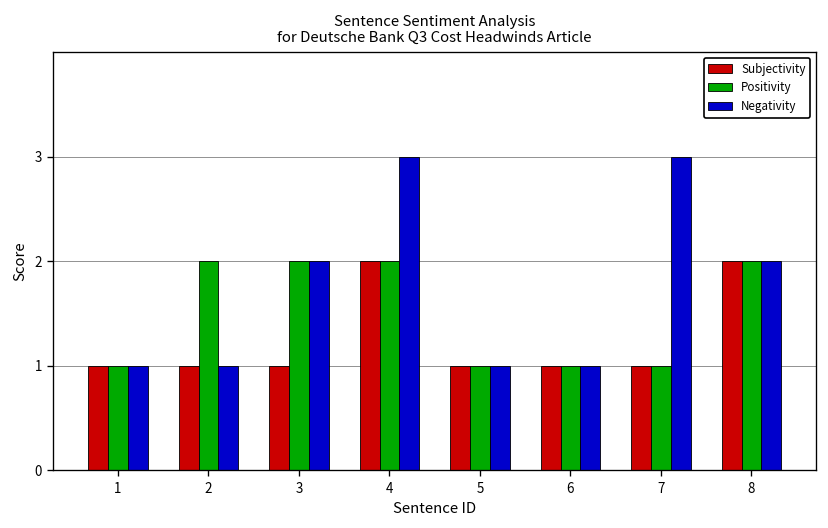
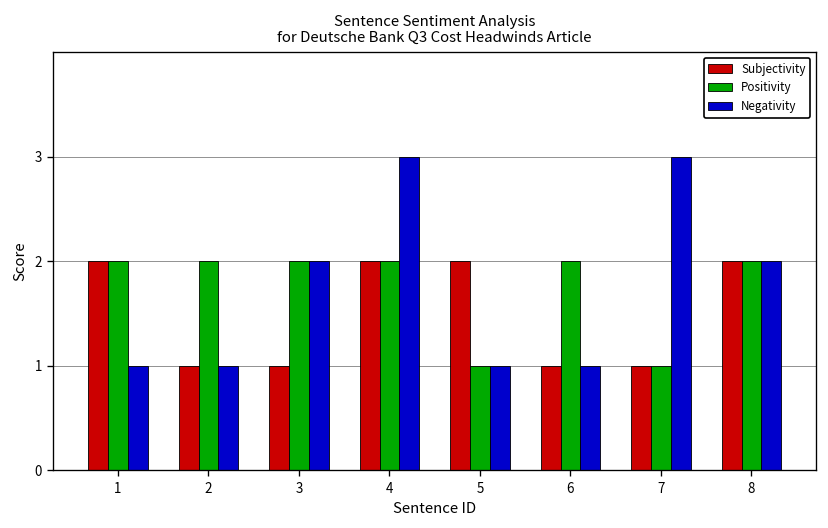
  {
    "Subjectivity": {
-     "1": 1,
+     "1": 2,
      "2": 1,
      "3": 1,
      "4": 2,
-     "5": 1,
+     "5": 2,
      "6": 1,
      "7": 1,
      "8": 2
    },
    "Positivity": {
-     "1": 1,
+     "1": 2,
      "2": 2,
      "3": 2,
      "4": 2,
      "5": 1,
-     "6": 1,
+     "6": 2,
      "7": 1,
      "8": 2
    },
    "Negativity": {
      "1": 1,
      "2": 1,
      "3": 2,
      "4": 3,
      "5": 1,
      "6": 1,
      "7": 3,
      "8": 2
    }
  }
